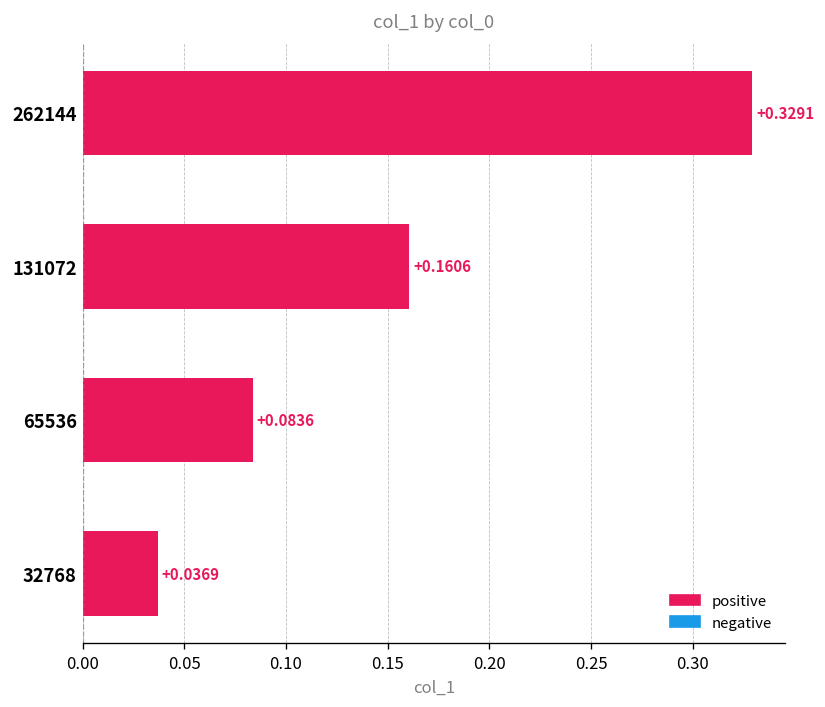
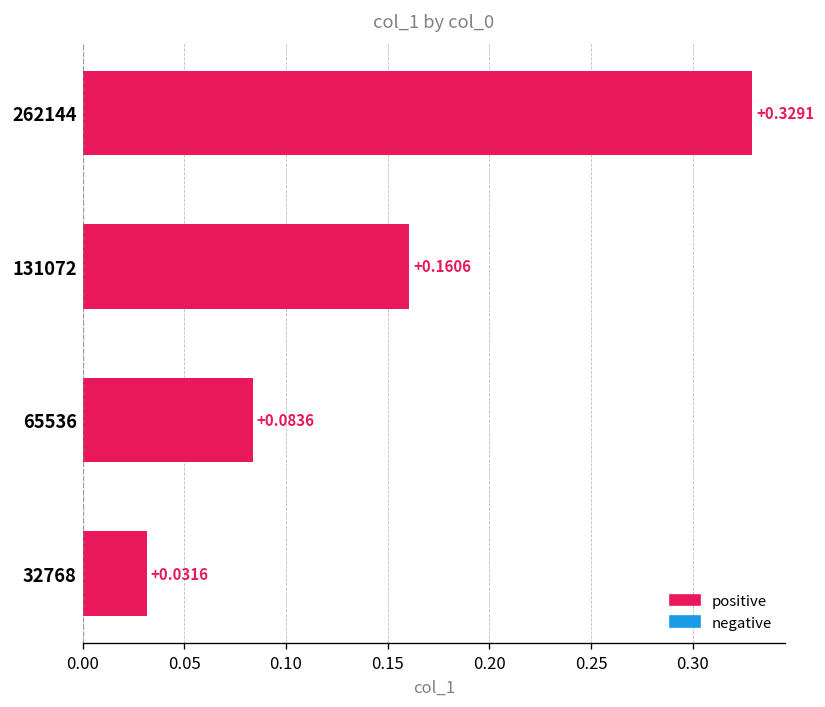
  {
    "262144": "+0.3291",
    "131072": "+0.1606",
    "65536": "+0.0836",
-   "32768": "+0.0369"
+   "32768": "+0.0316"
  }
